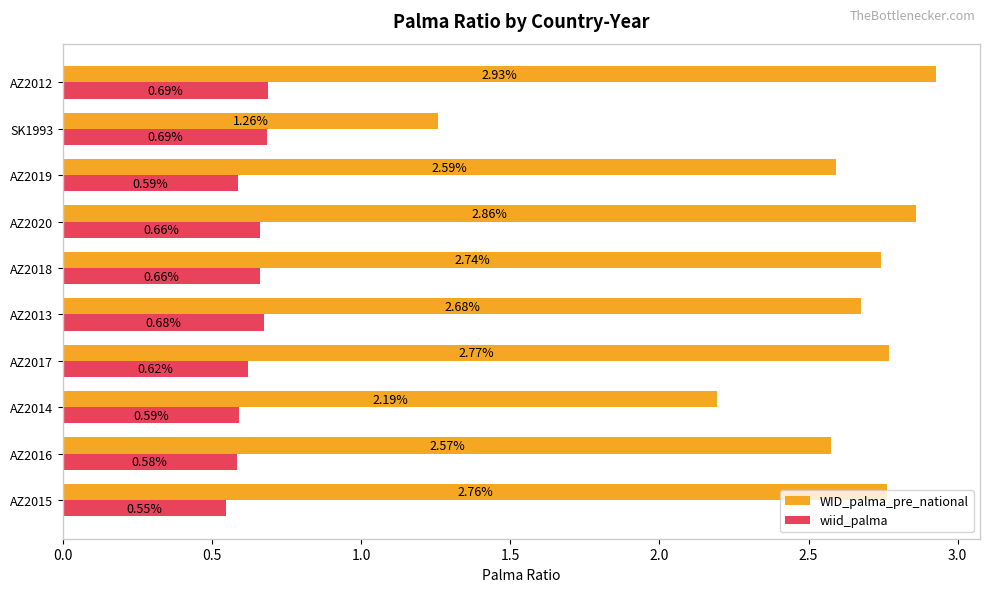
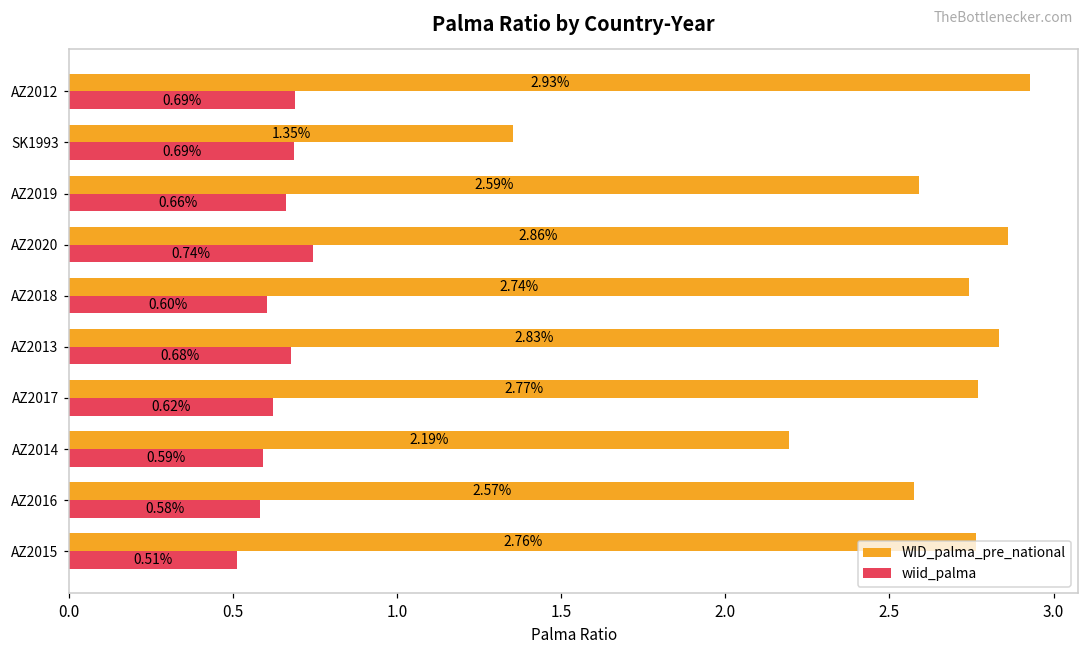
  {
    "WID_palma_pre_national": {
      "AZ2012": "2.93%",
-     "SK1993": "1.26%",
+     "SK1993": "1.35%",
      "AZ2019": "2.59%",
      "AZ2020": "2.86%",
      "AZ2018": "2.74%",
-     "AZ2013": "2.68%",
+     "AZ2013": "2.83%",
      "AZ2017": "2.77%",
      "AZ2014": "2.19%",
      "AZ2016": "2.57%"
    },
    "wiid_palma": {
      "AZ2012": "0.69%",
      "SK1993": "0.69%",
-     "AZ2019": "0.59%",
-     "AZ2020": "0.66%",
-     "AZ2018": "0.66%",
+     "AZ2019": "0.66%",
+     "AZ2020": "0.74%",
+     "AZ2018": "0.60%",
      "AZ2013": "0.68%",
      "AZ2017": "0.62%",
      "AZ2014": "0.59%",
      "AZ2016": "0.58%",
-     "AZ2015": "0.55%"
+     "AZ2015": "0.51%"
    }
  }
